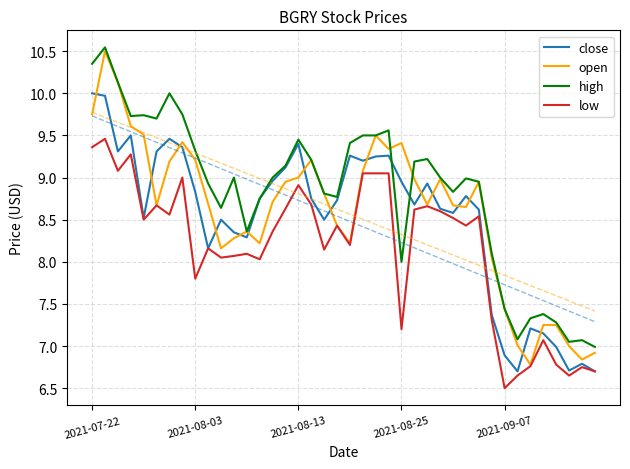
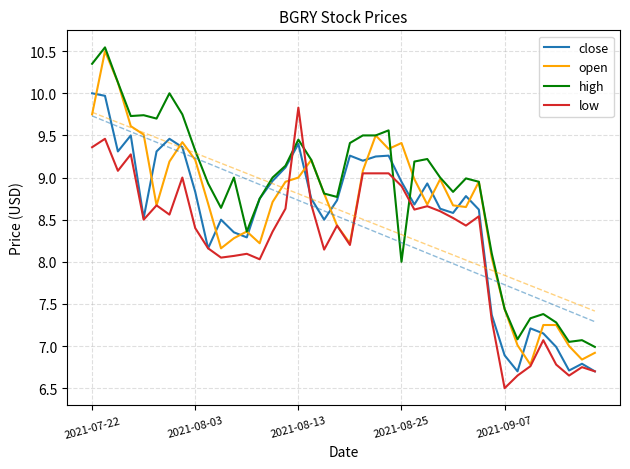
  {
    "high": {
      "2021-07-22": 10.4,
      "2021-08-13": 9.5,
      "2021-08-25": 8.0
    },
    "low": {
      "2021-07-22": 9.4,
-     "2021-08-03": 7.8,
-     "2021-08-13": 8.9,
-     "2021-08-25": 7.2,
+     "2021-08-03": 8.4,
+     "2021-08-13": 9.8,
+     "2021-08-25": 8.9,
      "2021-09-07": 6.5
    }
  }
